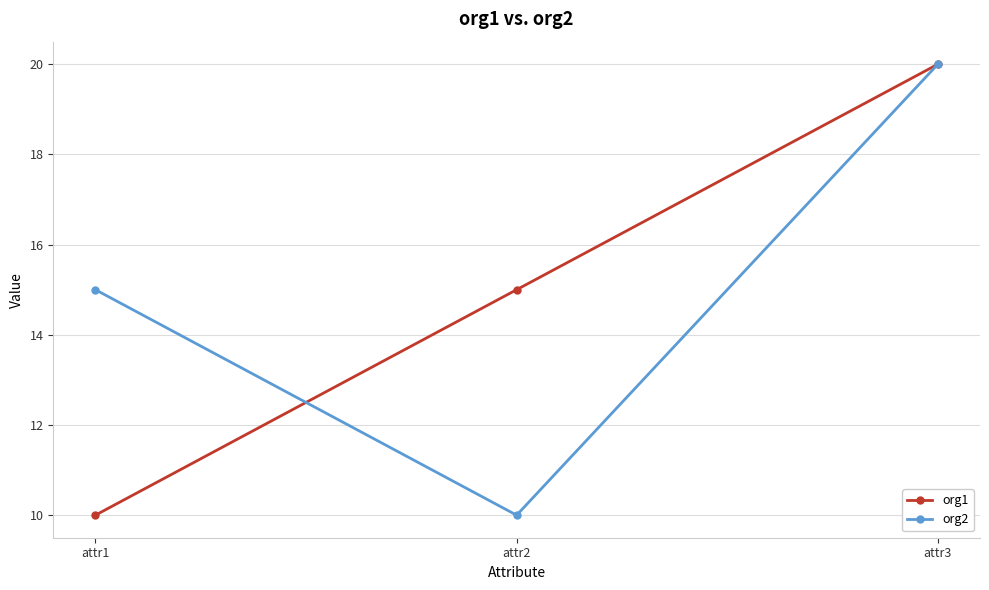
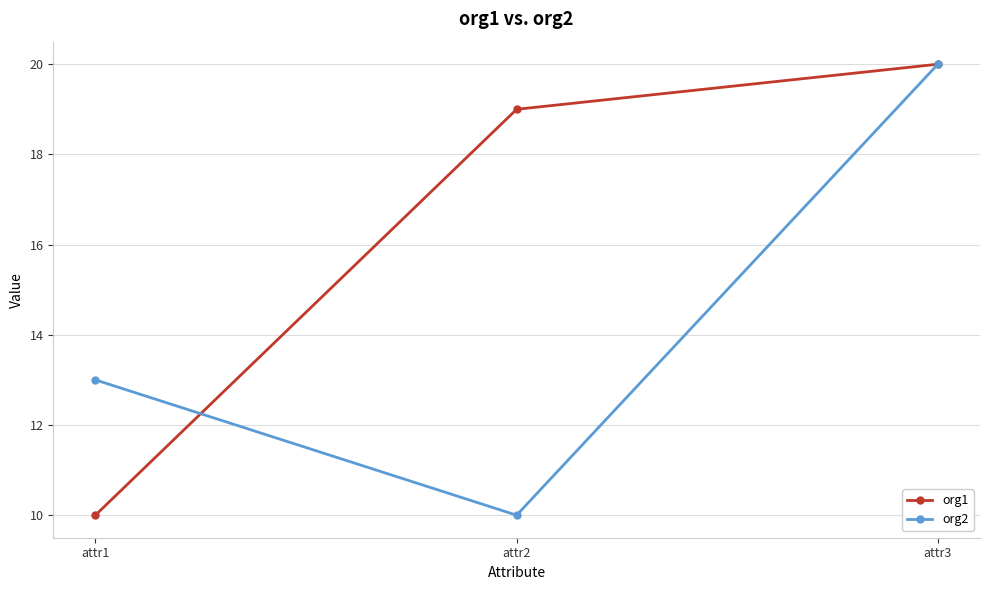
  {
    "org1": {
      "attr1": 10,
-     "attr2": 15
+     "attr2": 19
    },
    "org2": {
-     "attr1": 15,
+     "attr1": 13,
      "attr2": 10
    }
  }
